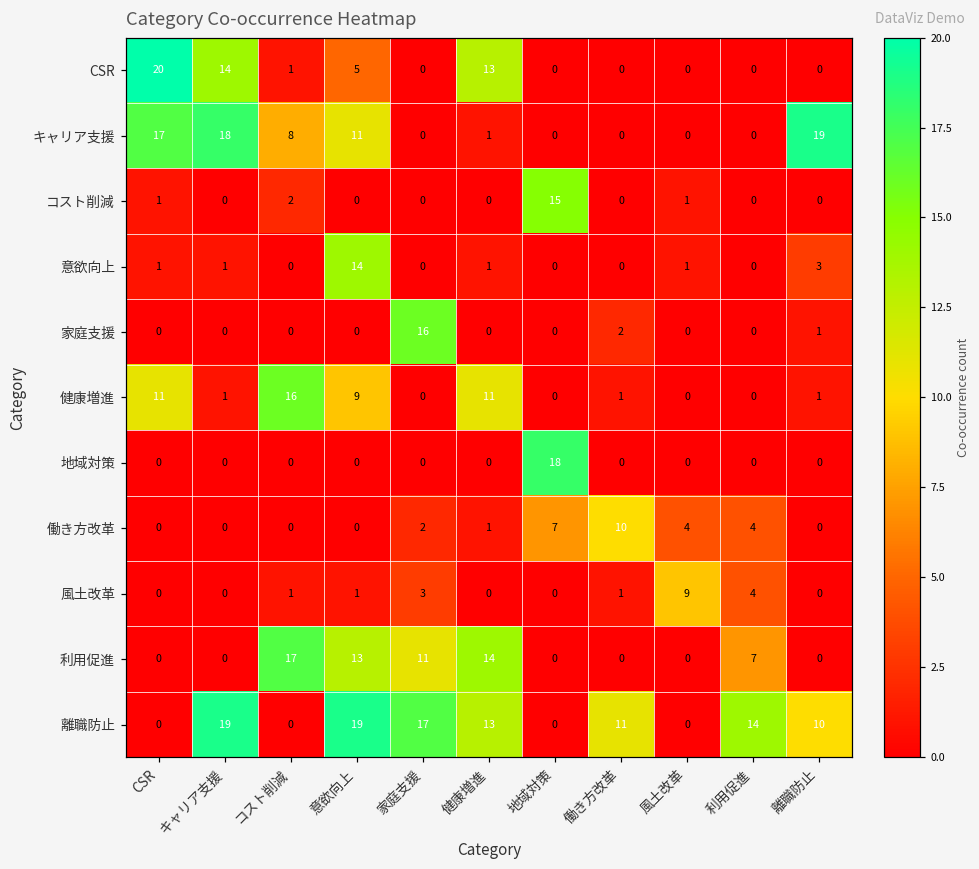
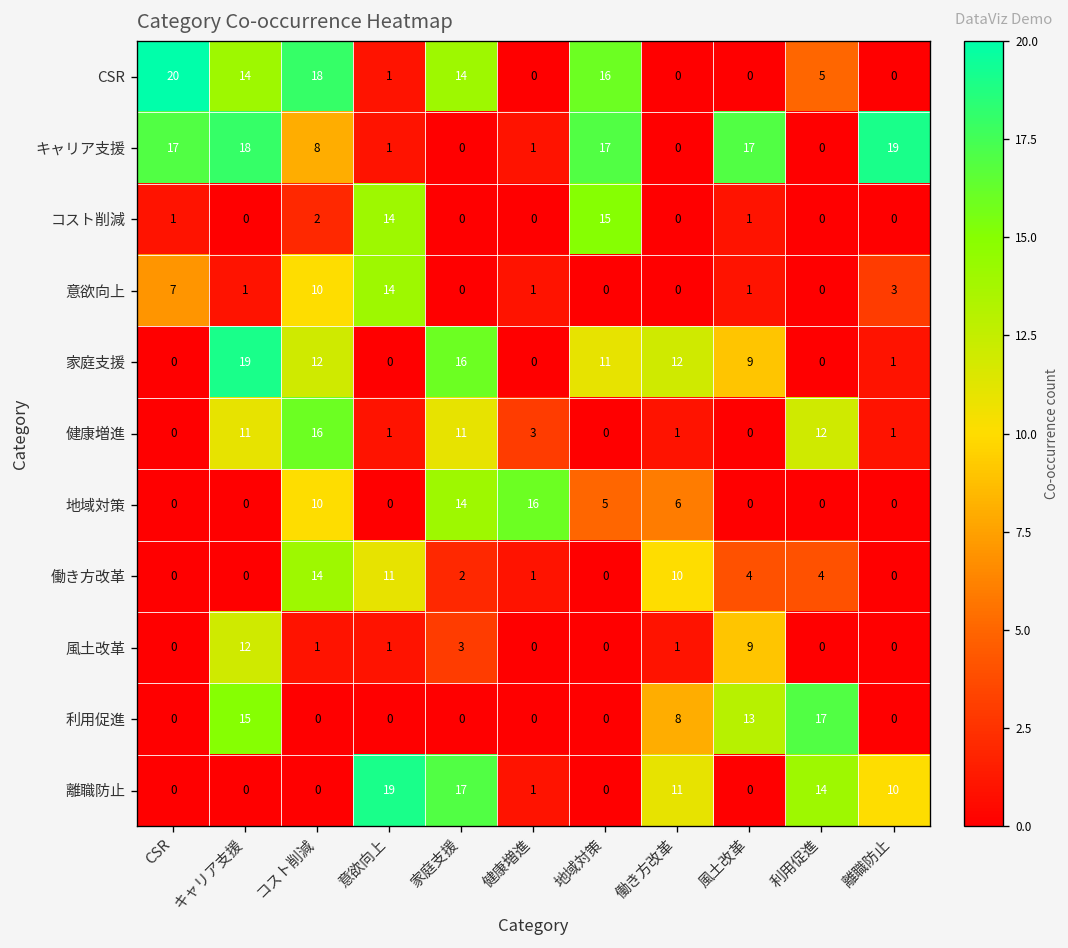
  {
    "CSR": {
      "CSR": 20,
      "キャリア支援": 14,
-     "コスト削減": 1,
-     "意欲向上": 5,
-     "家庭支援": 0,
-     "健康増進": 13,
-     "地域対策": 0,
+     "コスト削減": 18,
+     "意欲向上": 1,
+     "家庭支援": 14,
+     "健康増進": 0,
+     "地域対策": 16,
      "働き方改革": 0,
      "風土改革": 0,
-     "利用促進": 0,
+     "利用促進": 5,
      "離職防止": 0
    },
    "キャリア支援": {
      "CSR": 17,
      "キャリア支援": 18,
      "コスト削減": 8,
-     "意欲向上": 11,
+     "意欲向上": 1,
      "家庭支援": 0,
      "健康増進": 1,
-     "地域対策": 0,
+     "地域対策": 17,
      "働き方改革": 0,
-     "風土改革": 0,
+     "風土改革": 17,
      "利用促進": 0,
      "離職防止": 19
    },
    "コスト削減": {
      "CSR": 1,
      "キャリア支援": 0,
      "コスト削減": 2,
-     "意欲向上": 0,
+     "意欲向上": 14,
      "家庭支援": 0,
      "健康増進": 0,
      "地域対策": 15,
      "働き方改革": 0,
      "風土改革": 1,
      "利用促進": 0,
      "離職防止": 0
    },
    "意欲向上": {
-     "CSR": 1,
+     "CSR": 7,
      "キャリア支援": 1,
-     "コスト削減": 0,
+     "コスト削減": 10,
      "意欲向上": 14,
      "家庭支援": 0,
      "健康増進": 1,
      "地域対策": 0,
      "働き方改革": 0,
      "風土改革": 1,
      "利用促進": 0,
      "離職防止": 3
    },
    "家庭支援": {
      "CSR": 0,
-     "キャリア支援": 0,
-     "コスト削減": 0,
+     "キャリア支援": 19,
+     "コスト削減": 12,
      "意欲向上": 0,
      "家庭支援": 16,
      "健康増進": 0,
-     "地域対策": 0,
-     "働き方改革": 2,
-     "風土改革": 0,
+     "地域対策": 11,
+     "働き方改革": 12,
+     "風土改革": 9,
      "利用促進": 0,
      "離職防止": 1
    },
    "健康増進": {
-     "CSR": 11,
-     "キャリア支援": 1,
+     "CSR": 0,
+     "キャリア支援": 11,
      "コスト削減": 16,
-     "意欲向上": 9,
-     "家庭支援": 0,
-     "健康増進": 11,
+     "意欲向上": 1,
+     "家庭支援": 11,
+     "健康増進": 3,
      "地域対策": 0,
      "働き方改革": 1,
      "風土改革": 0,
-     "利用促進": 0,
+     "利用促進": 12,
      "離職防止": 1
    },
    "地域対策": {
      "CSR": 0,
      "キャリア支援": 0,
-     "コスト削減": 0,
+     "コスト削減": 10,
      "意欲向上": 0,
-     "家庭支援": 0,
-     "健康増進": 0,
-     "地域対策": 18,
-     "働き方改革": 0,
+     "家庭支援": 14,
+     "健康増進": 16,
+     "地域対策": 5,
+     "働き方改革": 6,
      "風土改革": 0,
      "利用促進": 0,
      "離職防止": 0
    },
    "働き方改革": {
      "CSR": 0,
      "キャリア支援": 0,
-     "コスト削減": 0,
-     "意欲向上": 0,
+     "コスト削減": 14,
+     "意欲向上": 11,
      "家庭支援": 2,
      "健康増進": 1,
-     "地域対策": 7,
+     "地域対策": 0,
      "働き方改革": 10,
      "風土改革": 4,
      "利用促進": 4,
      "離職防止": 0
    },
    "風土改革": {
      "CSR": 0,
-     "キャリア支援": 0,
+     "キャリア支援": 12,
      "コスト削減": 1,
      "意欲向上": 1,
      "家庭支援": 3,
      "健康増進": 0,
      "地域対策": 0,
      "働き方改革": 1,
      "風土改革": 9,
-     "利用促進": 4,
+     "利用促進": 0,
      "離職防止": 0
    },
    "利用促進": {
      "CSR": 0,
-     "キャリア支援": 0,
-     "コスト削減": 17,
-     "意欲向上": 13,
-     "家庭支援": 11,
-     "健康増進": 14,
+     "キャリア支援": 15,
+     "コスト削減": 0,
+     "意欲向上": 0,
+     "家庭支援": 0,
+     "健康増進": 0,
      "地域対策": 0,
-     "働き方改革": 0,
-     "風土改革": 0,
-     "利用促進": 7,
+     "働き方改革": 8,
+     "風土改革": 13,
+     "利用促進": 17,
      "離職防止": 0
    },
    "離職防止": {
      "CSR": 0,
-     "キャリア支援": 19,
+     "キャリア支援": 0,
      "コスト削減": 0,
      "意欲向上": 19,
      "家庭支援": 17,
-     "健康増進": 13,
+     "健康増進": 1,
      "地域対策": 0,
      "働き方改革": 11,
      "風土改革": 0,
      "利用促進": 14,
      "離職防止": 10
    }
  }
